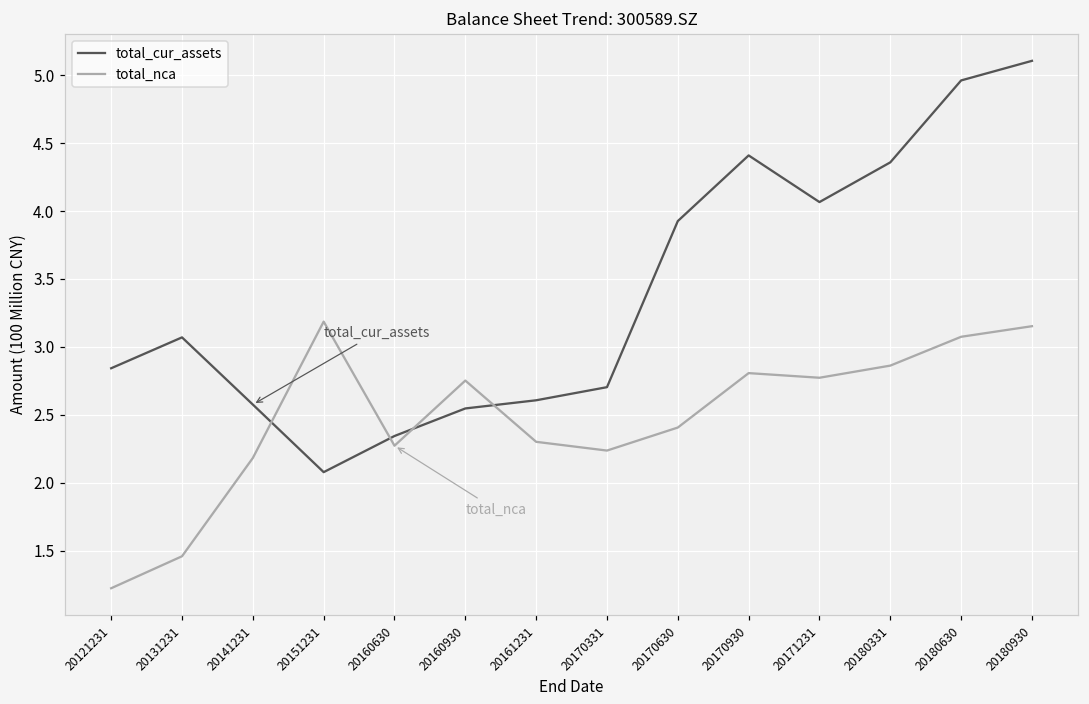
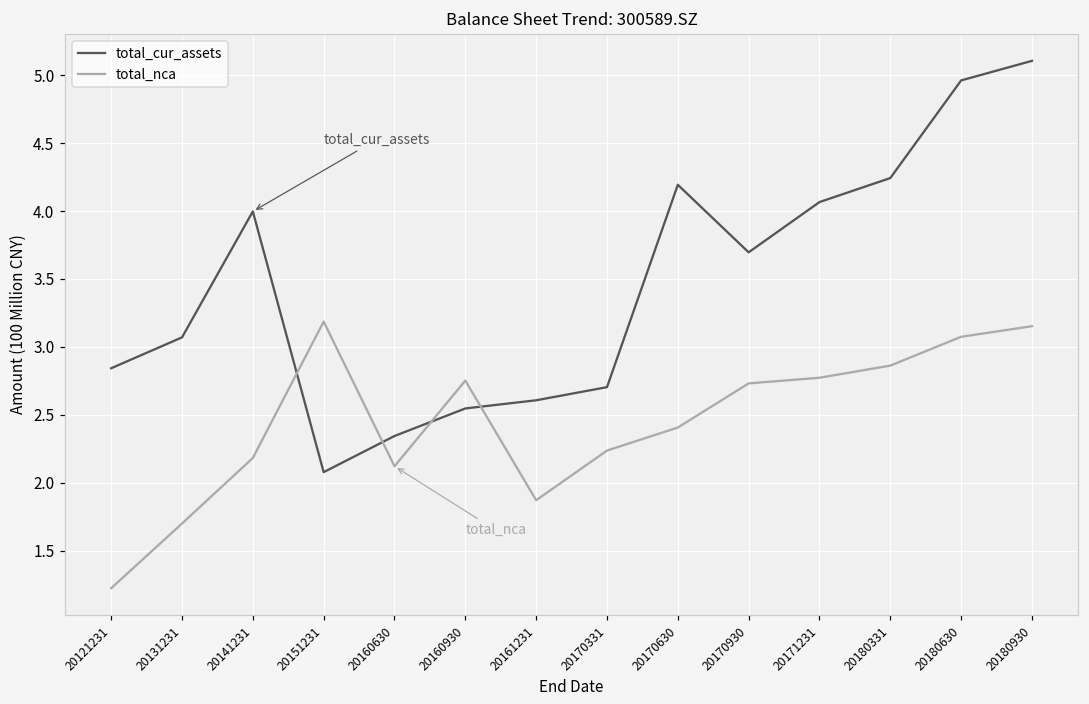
  {
    "total_cur_assets": {
      "20121231": 2.84,
      "20131231": 3.07,
-     "20141231": 2.58,
+     "20141231": 4.00,
      "20151231": 2.08,
      "20160630": 2.34,
      "20160930": 2.55,
      "20161231": 2.61,
      "20170331": 2.70,
-     "20170630": 3.93,
-     "20170930": 4.41,
+     "20170630": 4.19,
+     "20170930": 3.70,
      "20171231": 4.07,
-     "20180331": 4.36,
+     "20180331": 4.24,
      "20180630": 4.96,
      "20180930": 5.11
    },
    "total_nca": {
      "20121231": 1.22,
-     "20131231": 1.46,
+     "20131231": 1.70,
      "20141231": 2.18,
      "20151231": 3.19,
-     "20160630": 2.27,
+     "20160630": 2.12,
      "20160930": 2.75,
-     "20161231": 2.30,
+     "20161231": 1.87,
      "20170331": 2.24,
      "20170630": 2.41,
-     "20170930": 2.81,
+     "20170930": 2.73,
      "20171231": 2.77,
      "20180331": 2.86,
      "20180630": 3.07,
      "20180930": 3.15
    }
  }
